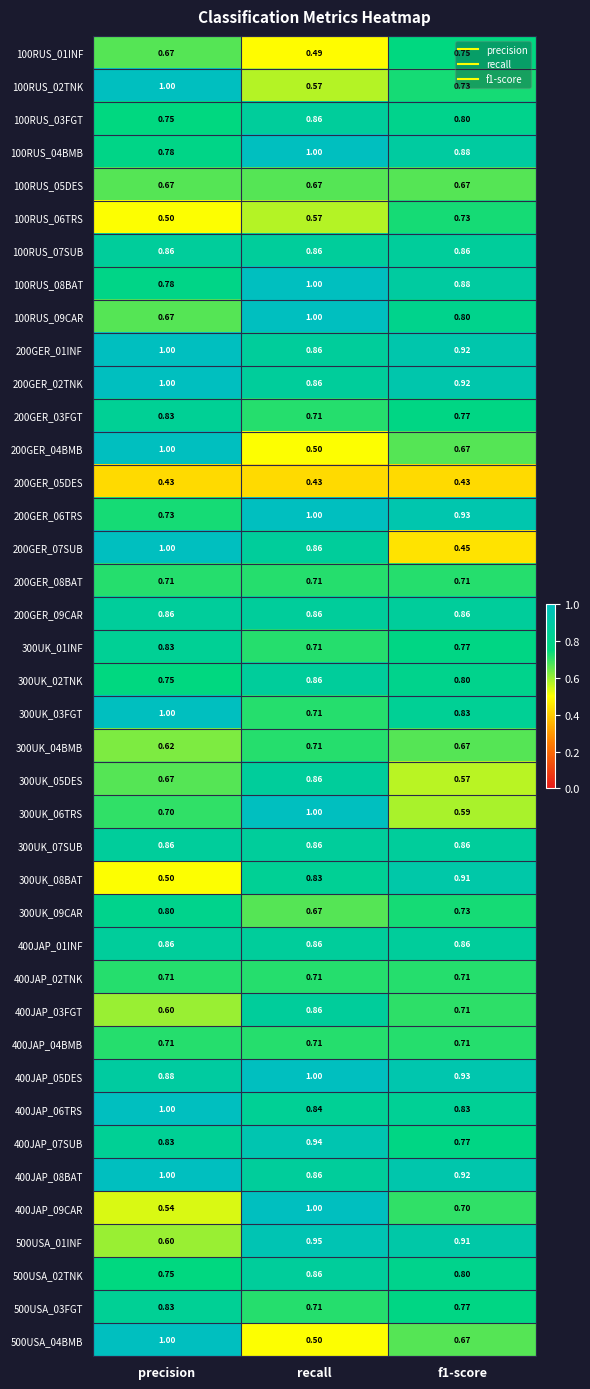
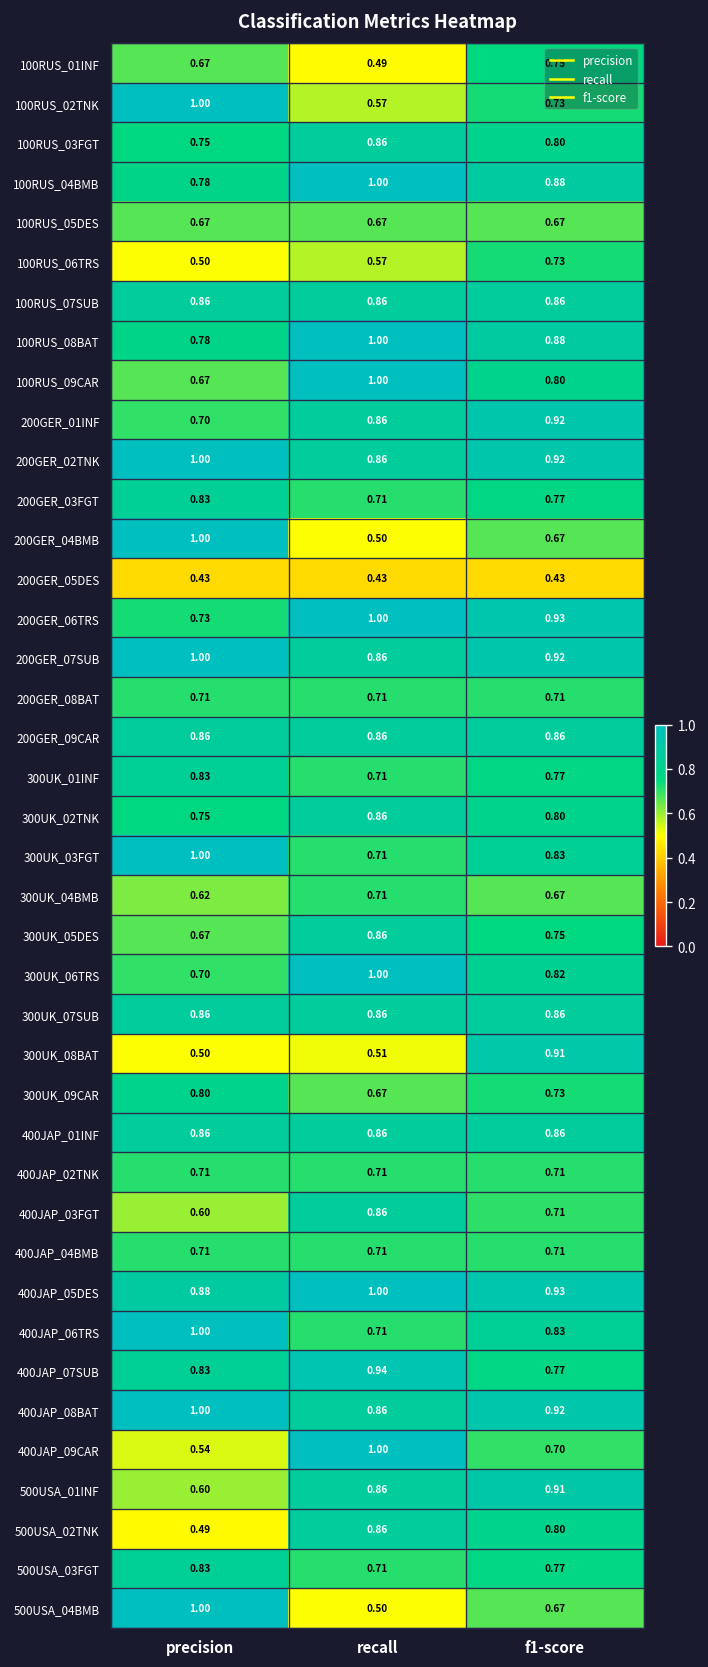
  {
    "100RUS_01INF": {
      "precision": 0.67,
      "recall": 0.49
    },
    "100RUS_02TNK": {
      "precision": 1.00,
      "recall": 0.57
    },
    "100RUS_03FGT": {
      "precision": 0.75,
      "recall": 0.86,
      "f1-score": 0.80
    },
    "100RUS_04BMB": {
      "precision": 0.78,
      "recall": 1.00,
      "f1-score": 0.88
    },
    "100RUS_05DES": {
      "precision": 0.67,
      "recall": 0.67,
      "f1-score": 0.67
    },
    "100RUS_06TRS": {
      "precision": 0.50,
      "recall": 0.57,
      "f1-score": 0.73
    },
    "100RUS_07SUB": {
      "precision": 0.86,
      "recall": 0.86,
      "f1-score": 0.86
    },
    "100RUS_08BAT": {
      "precision": 0.78,
      "recall": 1.00,
      "f1-score": 0.88
    },
    "100RUS_09CAR": {
      "precision": 0.67,
      "recall": 1.00,
      "f1-score": 0.80
    },
    "200GER_01INF": {
-     "precision": 1.00,
+     "precision": 0.70,
      "recall": 0.86,
      "f1-score": 0.92
    },
    "200GER_02TNK": {
      "precision": 1.00,
      "recall": 0.86,
      "f1-score": 0.92
    },
    "200GER_03FGT": {
      "precision": 0.83,
      "recall": 0.71,
      "f1-score": 0.77
    },
    "200GER_04BMB": {
      "precision": 1.00,
      "recall": 0.50,
      "f1-score": 0.67
    },
    "200GER_05DES": {
      "precision": 0.43,
      "recall": 0.43,
      "f1-score": 0.43
    },
    "200GER_06TRS": {
      "precision": 0.73,
      "recall": 1.00,
      "f1-score": 0.93
    },
    "200GER_07SUB": {
      "precision": 1.00,
      "recall": 0.86,
-     "f1-score": 0.45
+     "f1-score": 0.92
    },
    "200GER_08BAT": {
      "precision": 0.71,
      "recall": 0.71,
      "f1-score": 0.71
    },
    "200GER_09CAR": {
      "precision": 0.86,
      "recall": 0.86,
      "f1-score": 0.86
    },
    "300UK_01INF": {
      "precision": 0.83,
      "recall": 0.71,
      "f1-score": 0.77
    },
    "300UK_02TNK": {
      "precision": 0.75,
      "recall": 0.86,
      "f1-score": 0.80
    },
    "300UK_03FGT": {
      "precision": 1.00,
      "recall": 0.71,
      "f1-score": 0.83
    },
    "300UK_04BMB": {
      "precision": 0.62,
      "recall": 0.71,
      "f1-score": 0.67
    },
    "300UK_05DES": {
      "precision": 0.67,
      "recall": 0.86,
-     "f1-score": 0.57
+     "f1-score": 0.75
    },
    "300UK_06TRS": {
      "precision": 0.70,
      "recall": 1.00,
-     "f1-score": 0.59
+     "f1-score": 0.82
    },
    "300UK_07SUB": {
      "precision": 0.86,
      "recall": 0.86,
      "f1-score": 0.86
    },
    "300UK_08BAT": {
      "precision": 0.50,
-     "recall": 0.83,
+     "recall": 0.51,
      "f1-score": 0.91
    },
    "300UK_09CAR": {
      "precision": 0.80,
      "recall": 0.67,
      "f1-score": 0.73
    },
    "400JAP_01INF": {
      "precision": 0.86,
      "recall": 0.86,
      "f1-score": 0.86
    },
    "400JAP_02TNK": {
      "precision": 0.71,
      "recall": 0.71,
      "f1-score": 0.71
    },
    "400JAP_03FGT": {
      "precision": 0.60,
      "recall": 0.86,
      "f1-score": 0.71
    },
    "400JAP_04BMB": {
      "precision": 0.71,
      "recall": 0.71,
      "f1-score": 0.71
    },
    "400JAP_05DES": {
      "precision": 0.88,
      "recall": 1.00,
      "f1-score": 0.93
    },
    "400JAP_06TRS": {
      "precision": 1.00,
-     "recall": 0.84,
+     "recall": 0.71,
      "f1-score": 0.83
    },
    "400JAP_07SUB": {
      "precision": 0.83,
      "recall": 0.94,
      "f1-score": 0.77
    },
    "400JAP_08BAT": {
      "precision": 1.00,
      "recall": 0.86,
      "f1-score": 0.92
    },
    "400JAP_09CAR": {
      "precision": 0.54,
      "recall": 1.00,
      "f1-score": 0.70
    },
    "500USA_01INF": {
      "precision": 0.60,
-     "recall": 0.95,
+     "recall": 0.86,
      "f1-score": 0.91
    },
    "500USA_02TNK": {
-     "precision": 0.75,
+     "precision": 0.49,
      "recall": 0.86,
      "f1-score": 0.80
    },
    "500USA_03FGT": {
      "precision": 0.83,
      "recall": 0.71,
      "f1-score": 0.77
    },
    "500USA_04BMB": {
      "precision": 1.00,
      "recall": 0.50,
      "f1-score": 0.67
    }
  }
